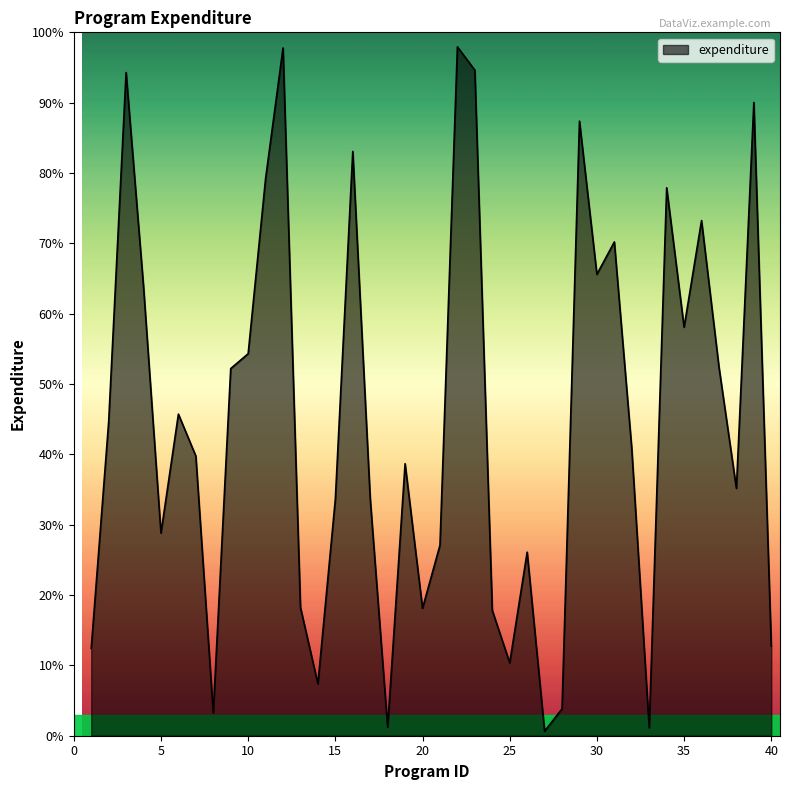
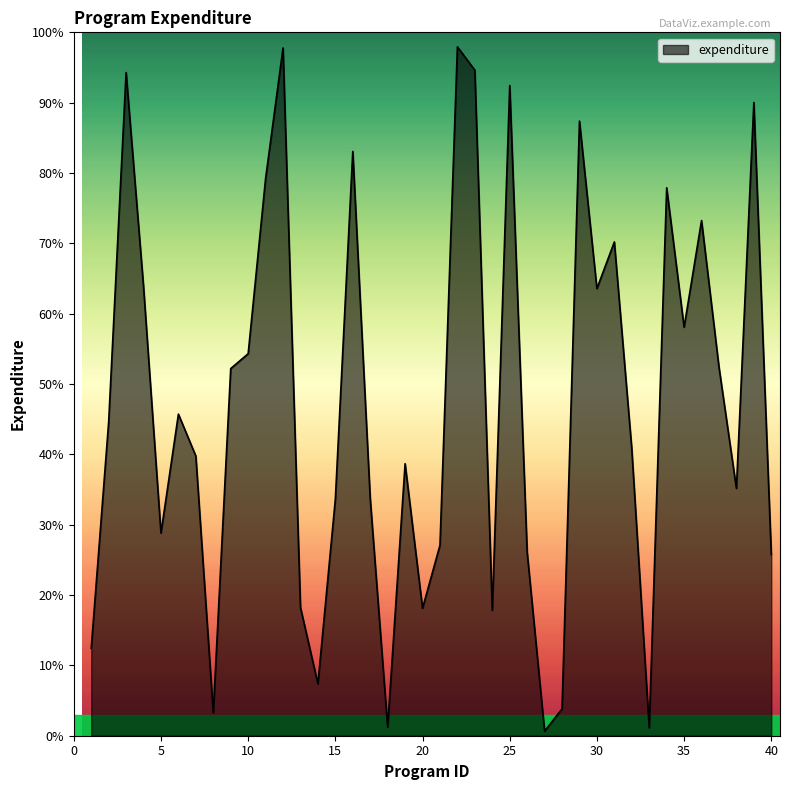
  {
    "5": "29%",
    "10": "54%",
    "15": "34%",
    "20": "18%",
-   "25": "10%",
-   "30": "66%",
+   "25": "92%",
+   "30": "64%",
    "35": "58%",
-   "40": "13%"
+   "40": "26%"
  }
